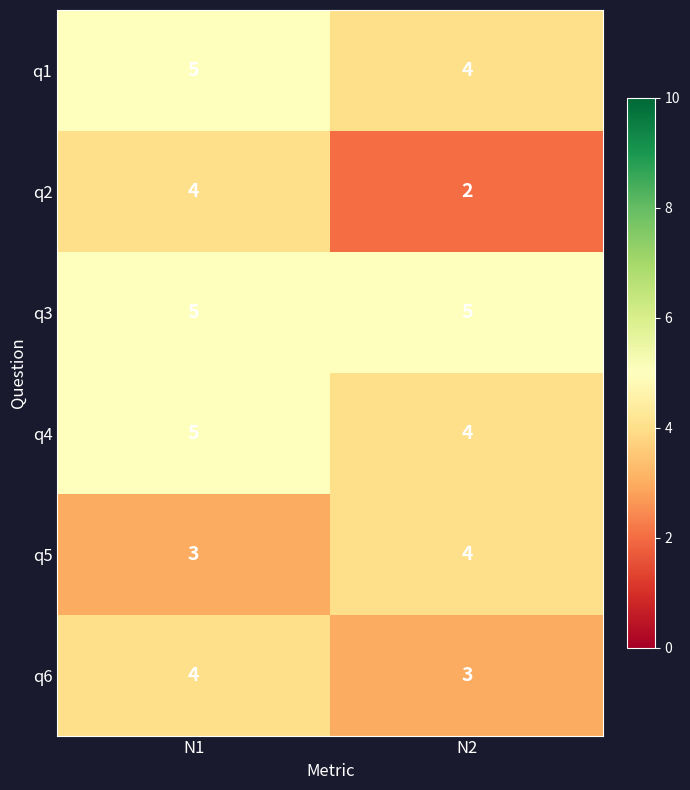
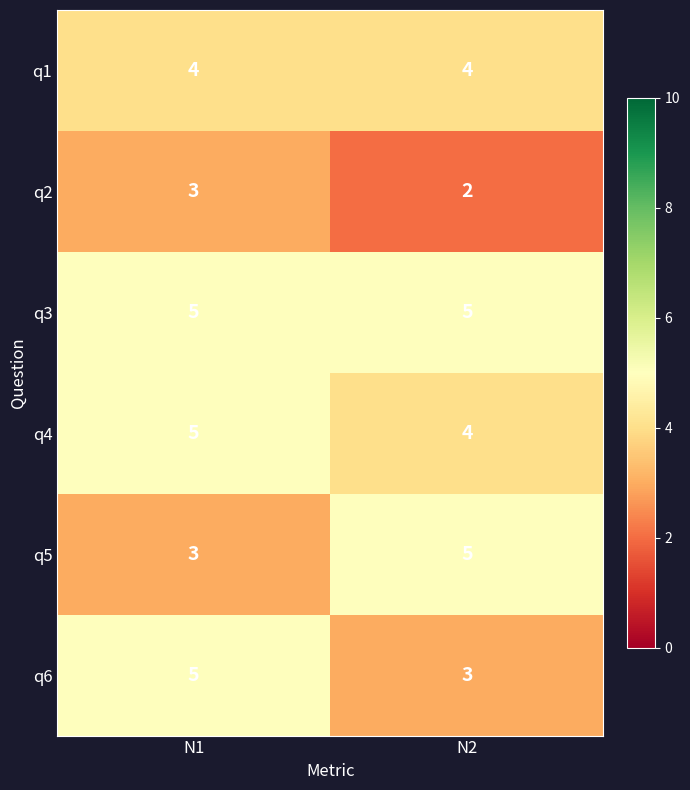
  {
    "q1": {
-     "N1": 5,
+     "N1": 4,
      "N2": 4
    },
    "q2": {
-     "N1": 4,
+     "N1": 3,
      "N2": 2
    },
    "q3": {
      "N1": 5,
      "N2": 5
    },
    "q4": {
      "N1": 5,
      "N2": 4
    },
    "q5": {
      "N1": 3,
-     "N2": 4
+     "N2": 5
    },
    "q6": {
-     "N1": 4,
+     "N1": 5,
      "N2": 3
    }
  }
